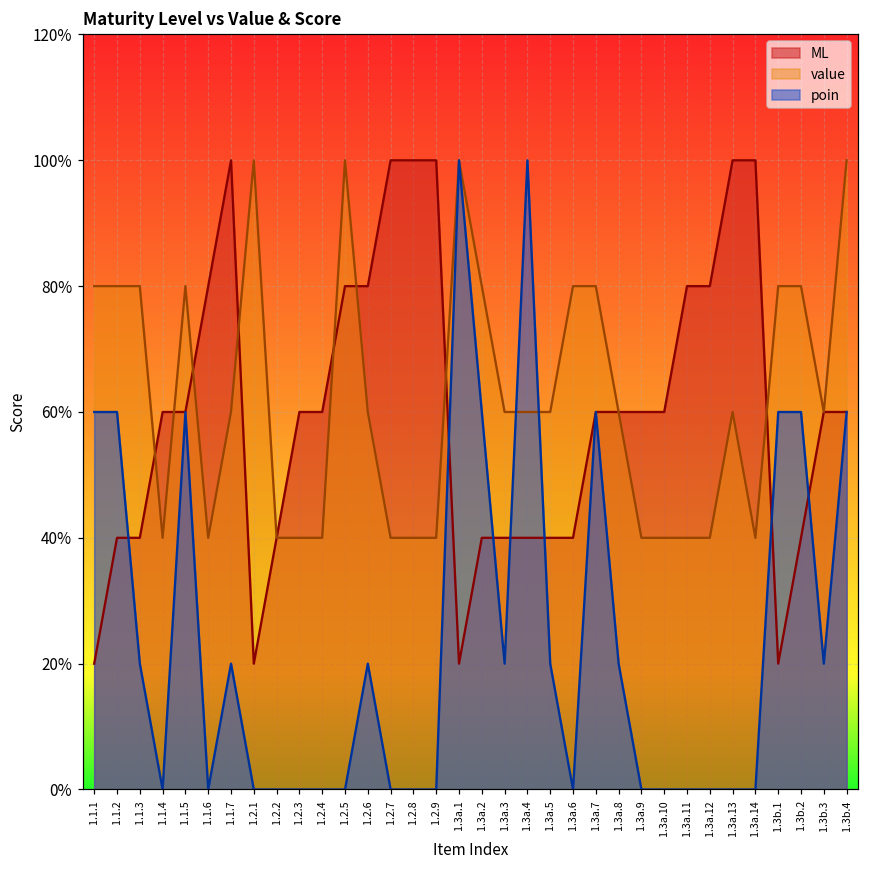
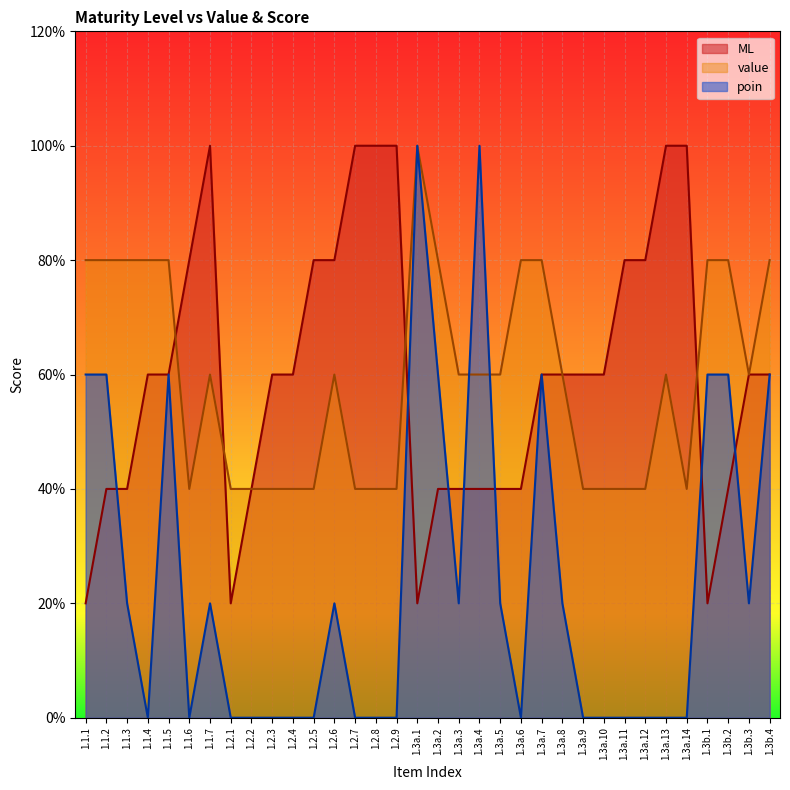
  {
    "ML": {
      "1.1.1": "20%",
      "1.1.2": "40%",
      "1.1.3": "40%",
      "1.1.4": "60%",
      "1.1.6": "80%",
      "1.1.7": "100%",
      "1.2.1": "20%",
      "1.2.3": "60%",
      "1.2.4": "60%",
      "1.2.5": "80%",
      "1.2.6": "80%",
      "1.2.7": "100%",
      "1.2.8": "100%",
      "1.2.9": "100%",
      "1.3a.1": "20%",
      "1.3a.2": "40%",
      "1.3a.3": "40%",
      "1.3a.4": "40%",
      "1.3a.5": "40%",
      "1.3a.6": "40%",
      "1.3a.9": "60%",
      "1.3a.10": "60%",
      "1.3a.11": "80%",
      "1.3a.12": "80%",
      "1.3a.13": "100%",
      "1.3a.14": "100%",
      "1.3b.1": "20%",
      "1.3b.2": "40%"
    },
    "value": {
      "1.1.1": "80%",
      "1.1.2": "80%",
      "1.1.3": "80%",
-     "1.1.4": "40%",
+     "1.1.4": "80%",
      "1.1.5": "80%",
      "1.1.6": "40%",
      "1.1.7": "60%",
-     "1.2.1": "100%",
+     "1.2.1": "40%",
      "1.2.3": "40%",
      "1.2.4": "40%",
-     "1.2.5": "100%",
+     "1.2.5": "40%",
      "1.2.6": "60%",
      "1.2.7": "40%",
      "1.2.8": "40%",
      "1.2.9": "40%",
      "1.3a.2": "80%",
      "1.3a.3": "60%",
      "1.3a.4": "60%",
      "1.3a.5": "60%",
      "1.3a.6": "80%",
      "1.3a.7": "80%",
      "1.3a.9": "40%",
      "1.3a.10": "40%",
      "1.3a.11": "40%",
      "1.3a.12": "40%",
      "1.3a.13": "60%",
      "1.3a.14": "40%",
      "1.3b.1": "80%",
      "1.3b.2": "80%",
-     "1.3b.4": "100%"
+     "1.3b.4": "80%"
    },
    "poin": {
      "1.1.1": "60%",
      "1.1.2": "60%",
      "1.1.3": "20%",
      "1.1.4": "0%",
      "1.1.6": "0%",
      "1.1.7": "20%",
      "1.2.1": "0%",
      "1.2.2": "0%",
      "1.2.3": "0%",
      "1.2.4": "0%",
      "1.2.5": "0%",
      "1.2.6": "20%",
      "1.2.7": "0%",
      "1.2.8": "0%",
      "1.2.9": "0%",
      "1.3a.2": "60%",
      "1.3a.3": "20%",
      "1.3a.4": "100%",
      "1.3a.5": "20%",
      "1.3a.6": "0%",
      "1.3a.8": "20%",
      "1.3a.9": "0%",
      "1.3a.10": "0%",
      "1.3a.11": "0%",
      "1.3a.12": "0%",
      "1.3a.13": "0%",
      "1.3a.14": "0%",
      "1.3b.1": "60%",
      "1.3b.2": "60%",
      "1.3b.3": "20%"
    }
  }
